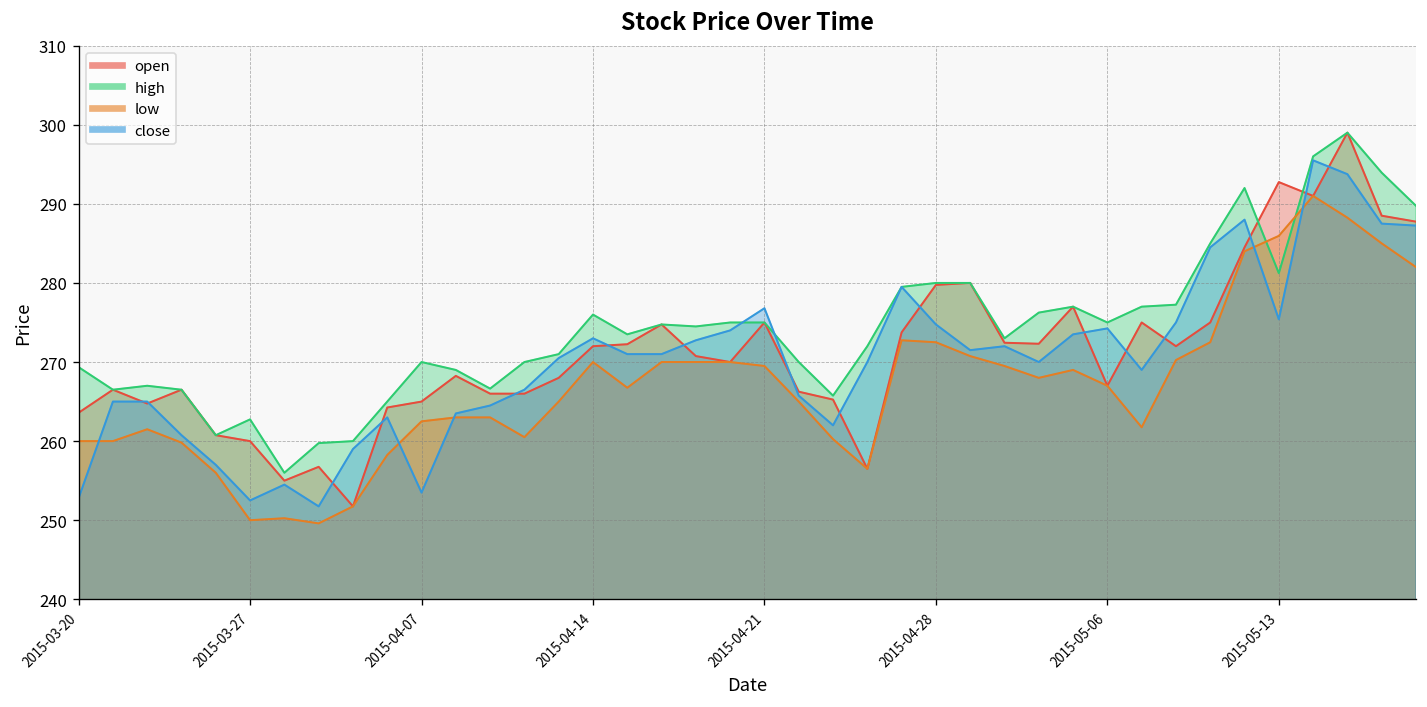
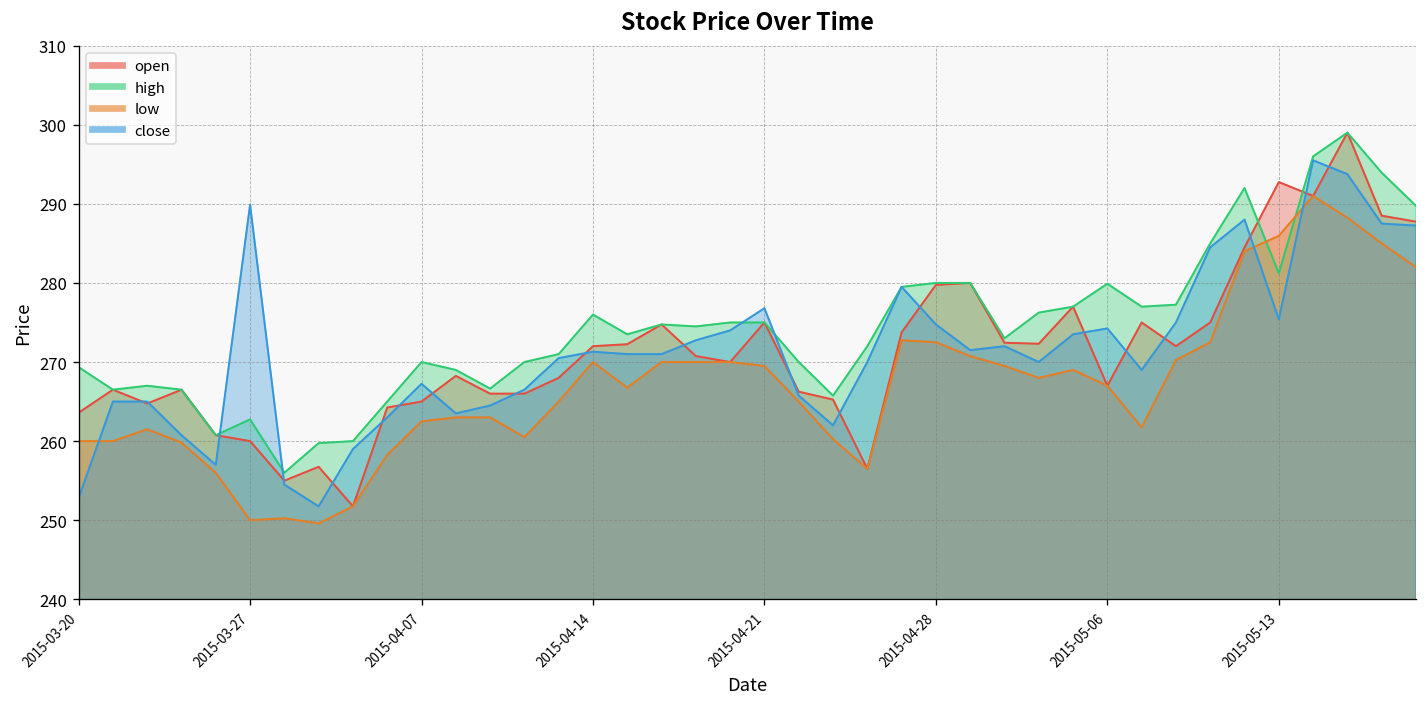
  {
    "high": {
      "2015-03-20": 269,
      "2015-03-27": 263,
      "2015-04-07": 270,
      "2015-04-14": 276,
-     "2015-05-06": 275,
+     "2015-05-06": 280,
      "2015-05-13": 281
    },
    "close": {
      "2015-03-20": 253,
-     "2015-03-27": 253,
-     "2015-04-07": 253,
-     "2015-04-14": 273,
+     "2015-03-27": 290,
+     "2015-04-07": 267,
+     "2015-04-14": 271,
      "2015-04-21": 277,
      "2015-04-28": 275,
      "2015-05-06": 274,
      "2015-05-13": 275
    }
  }
